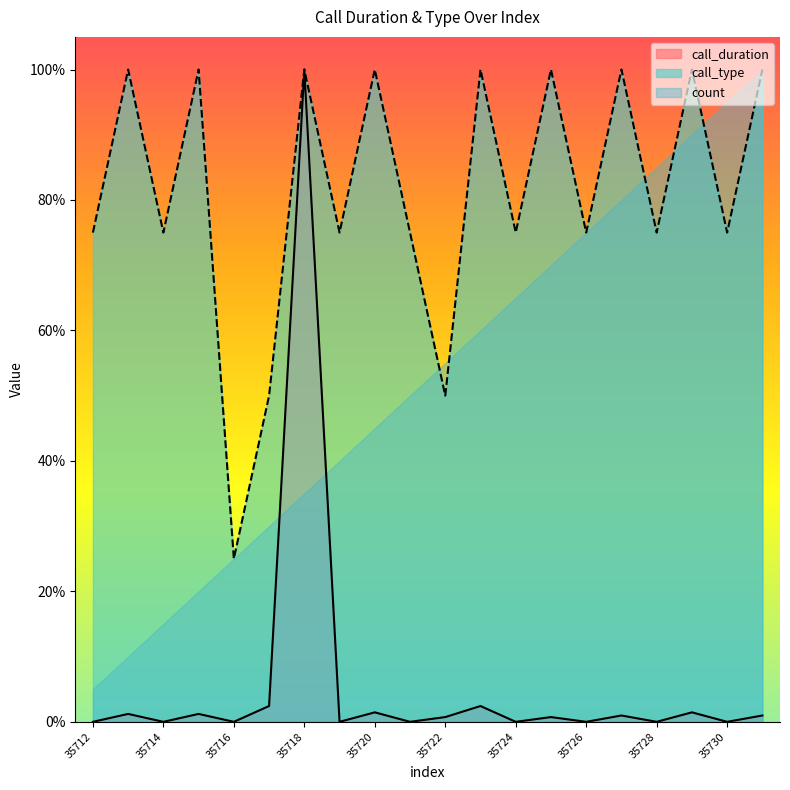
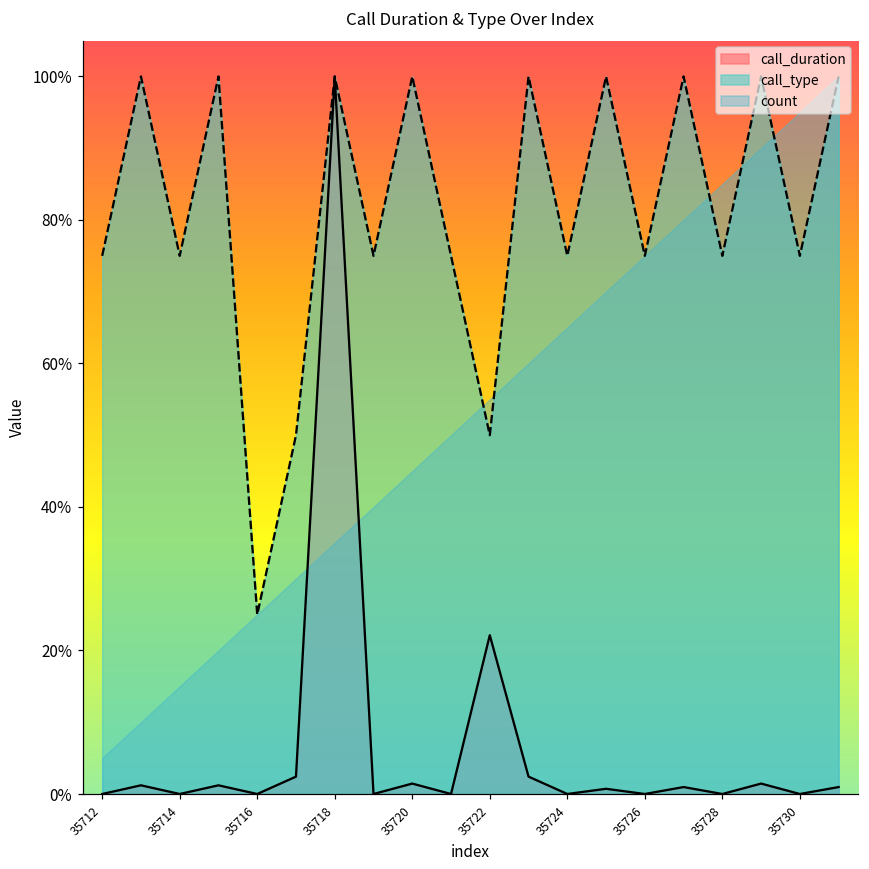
  {
    "call_duration": {
      "35712": "0%",
      "35714": "0%",
      "35716": "0%",
      "35720": "1%",
-     "35722": "1%",
+     "35722": "22%",
      "35724": "0%",
      "35726": "0%",
      "35728": "0%",
      "35730": "0%"
    }
  }
